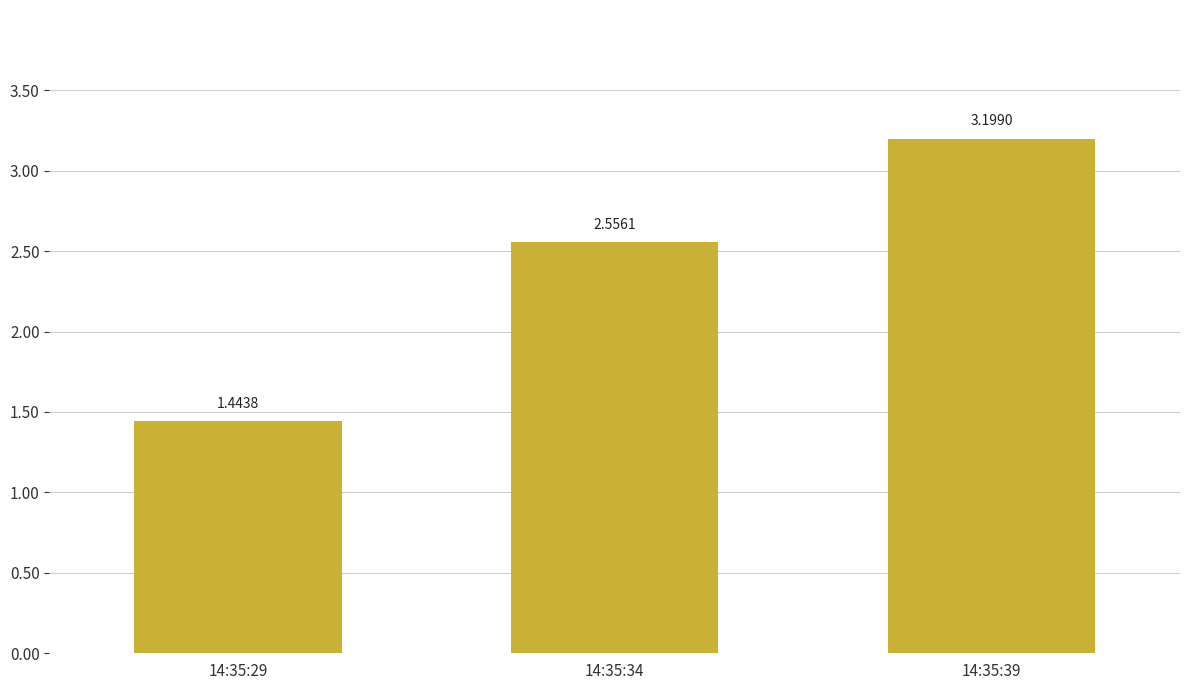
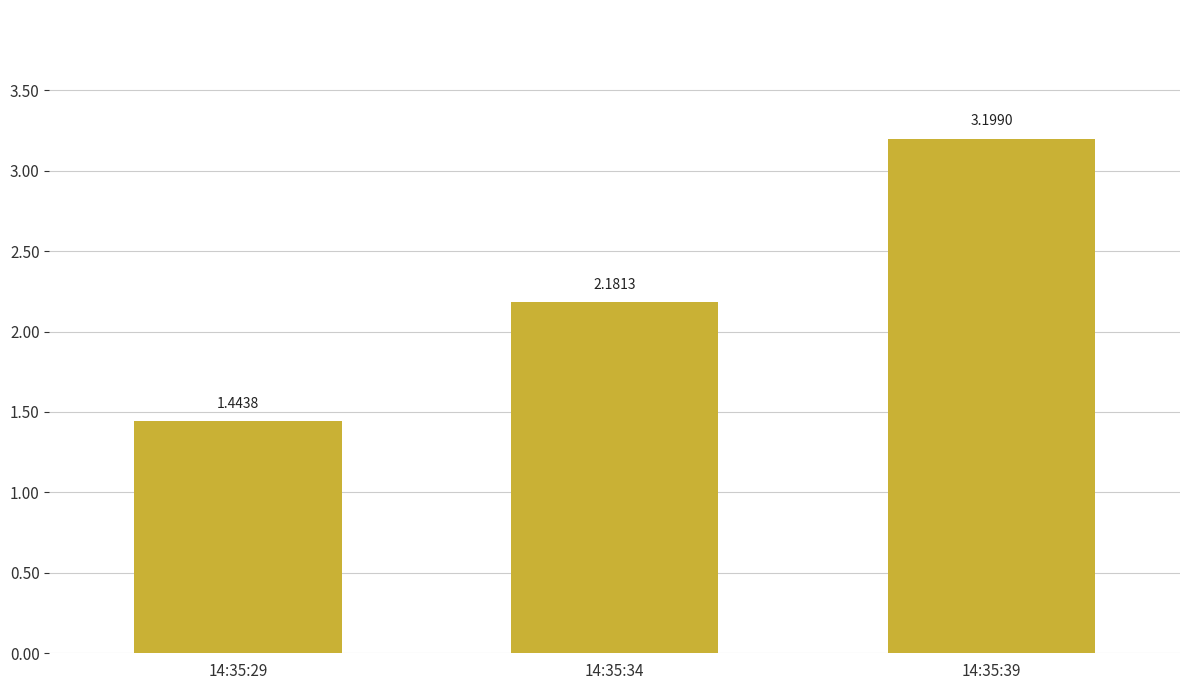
  {
    "14:35:29": 1.4438,
-   "14:35:34": 2.5561,
+   "14:35:34": 2.1813,
    "14:35:39": 3.1990
  }
